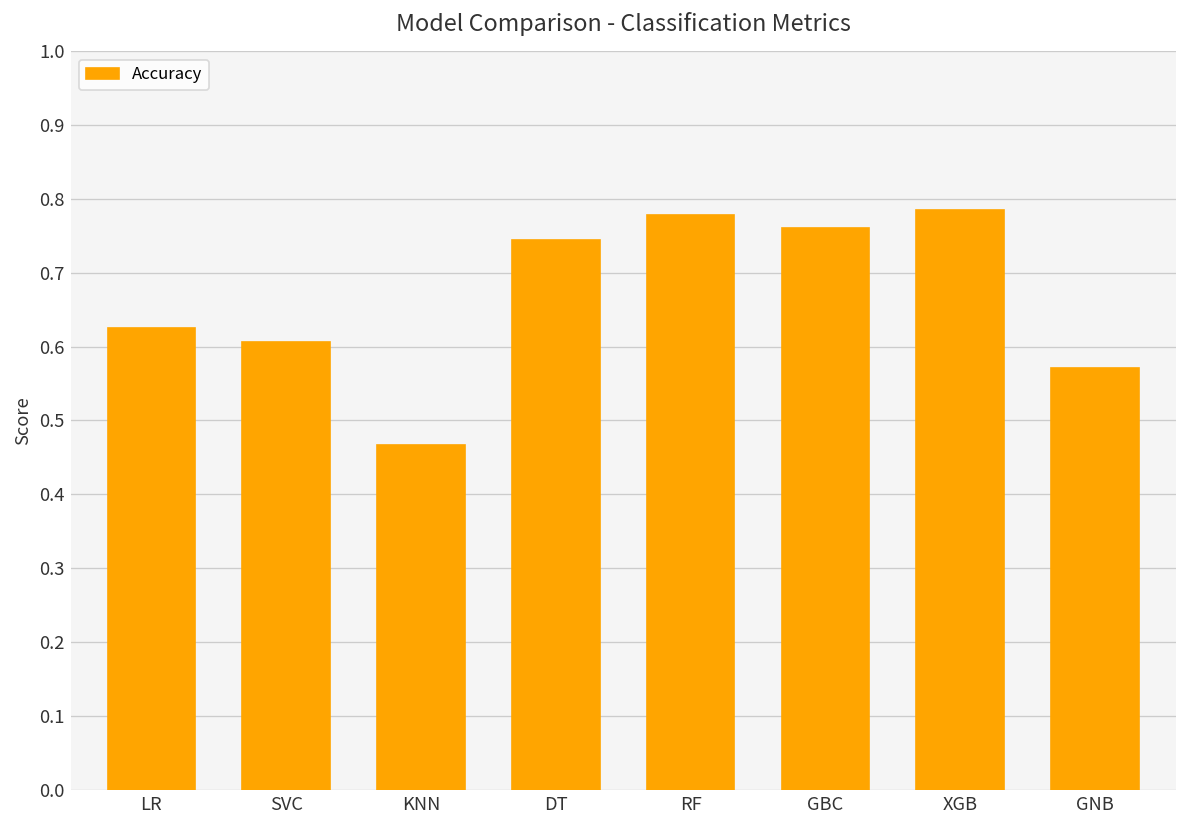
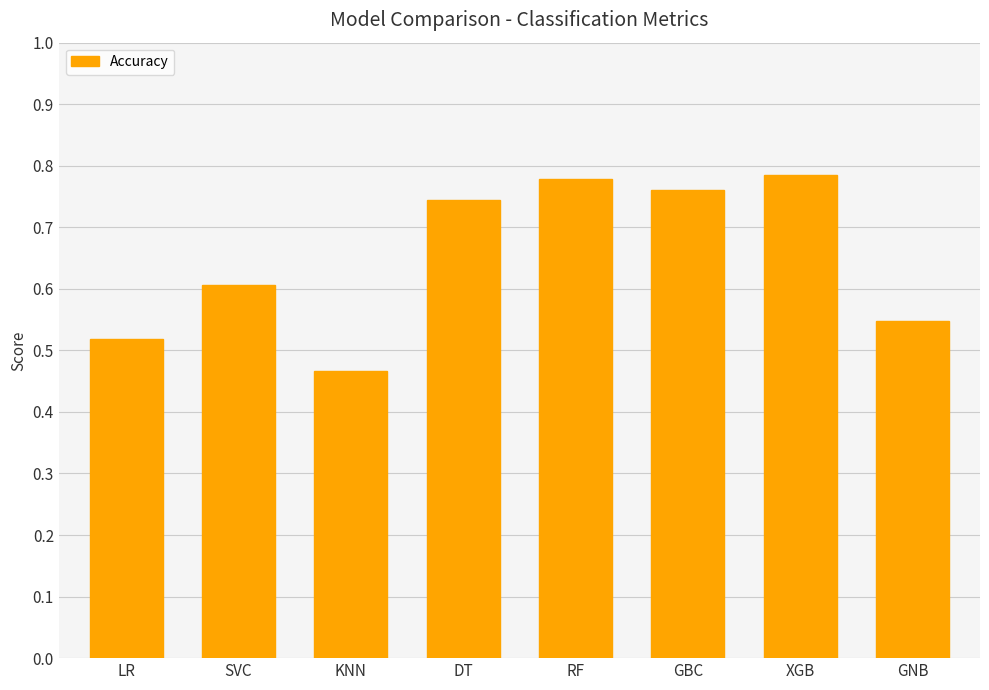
  {
-   "LR": 0.63,
+   "LR": 0.52,
    "SVC": 0.61,
    "KNN": 0.47,
    "DT": 0.74,
    "RF": 0.78,
    "GBC": 0.76,
    "XGB": 0.78,
-   "GNB": 0.57
+   "GNB": 0.55
  }
